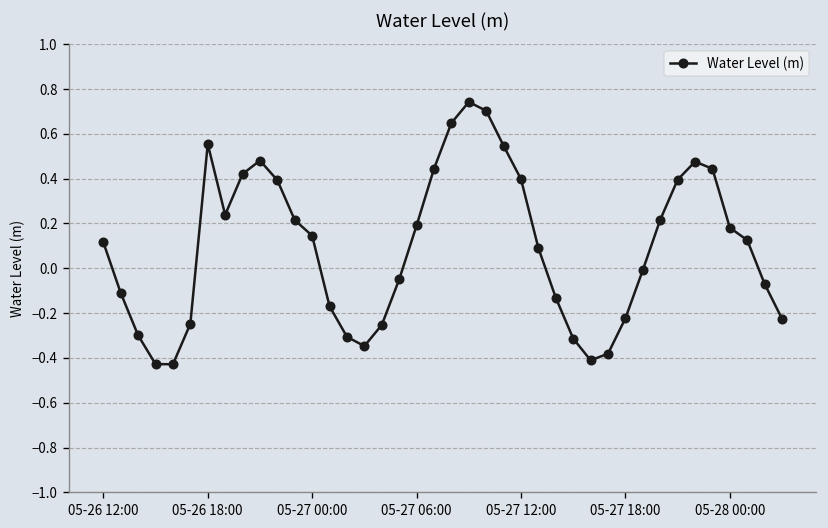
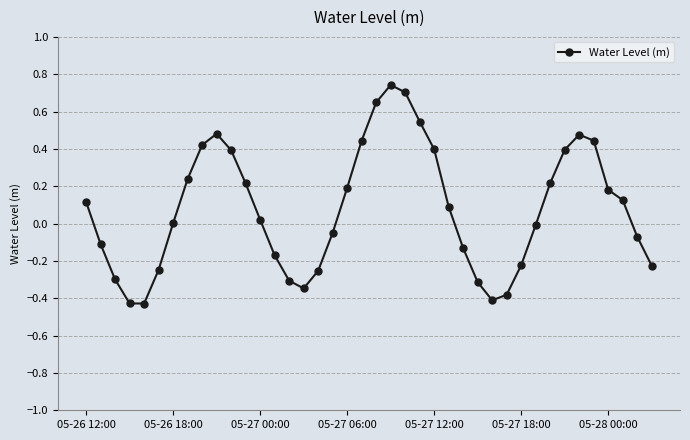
  {
    "05-26 12:00": 0.12,
-   "05-26 18:00": 0.56,
-   "05-27 00:00": 0.15,
+   "05-26 18:00": 0.00,
+   "05-27 00:00": 0.02,
    "05-27 06:00": 0.19,
    "05-27 12:00": 0.40,
    "05-27 18:00": -0.22,
    "05-28 00:00": 0.18
  }
